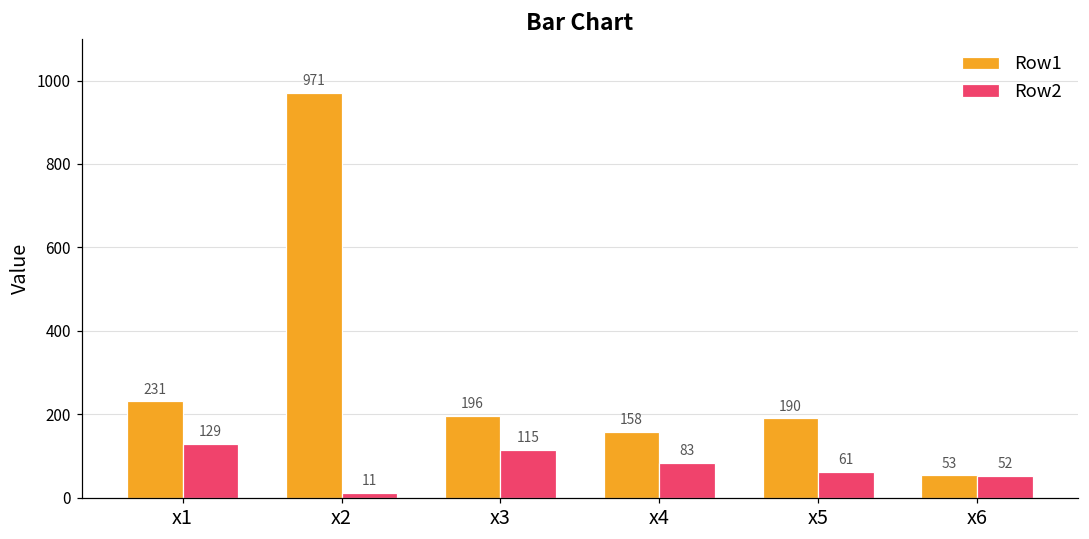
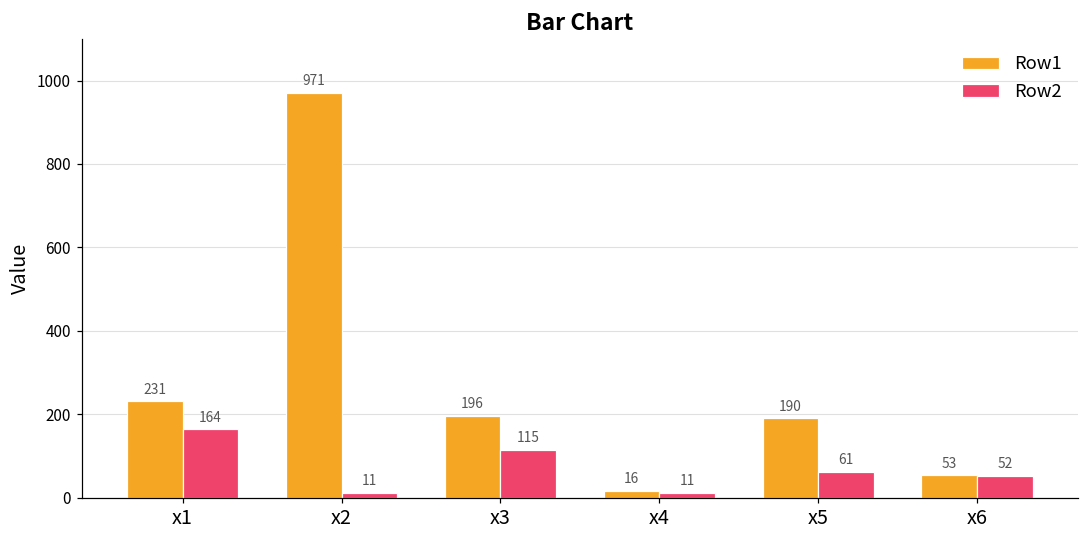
  {
    "Row1": {
      "x1": 231,
      "x2": 971,
      "x3": 196,
-     "x4": 158,
+     "x4": 16,
      "x5": 190,
      "x6": 53
    },
    "Row2": {
-     "x1": 129,
+     "x1": 164,
      "x2": 11,
      "x3": 115,
-     "x4": 83,
+     "x4": 11,
      "x5": 61,
      "x6": 52
    }
  }
